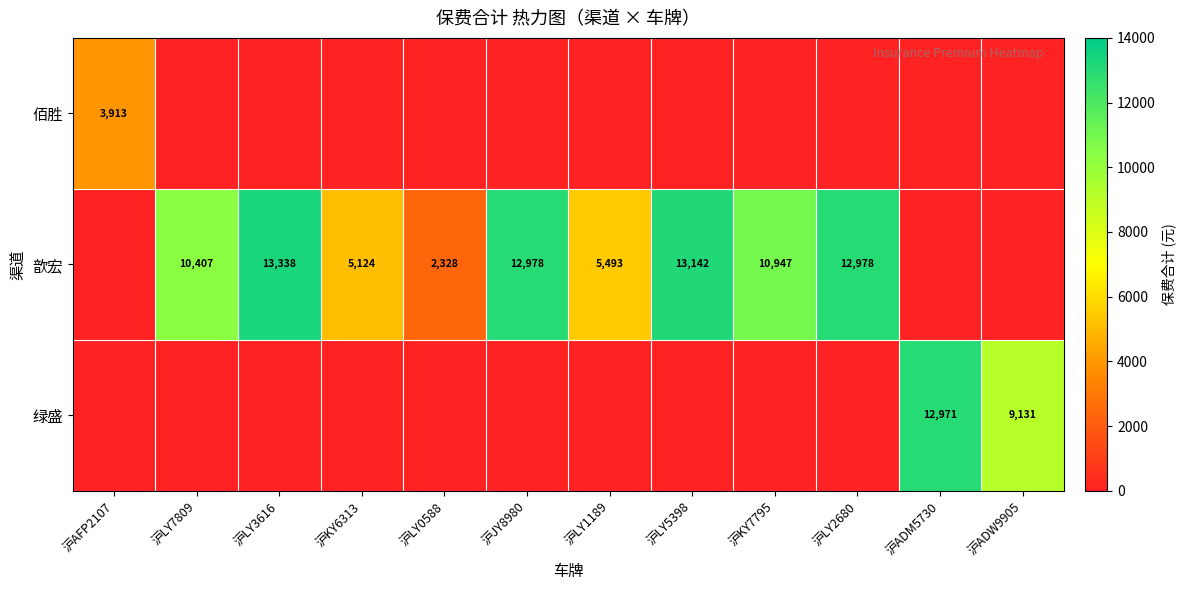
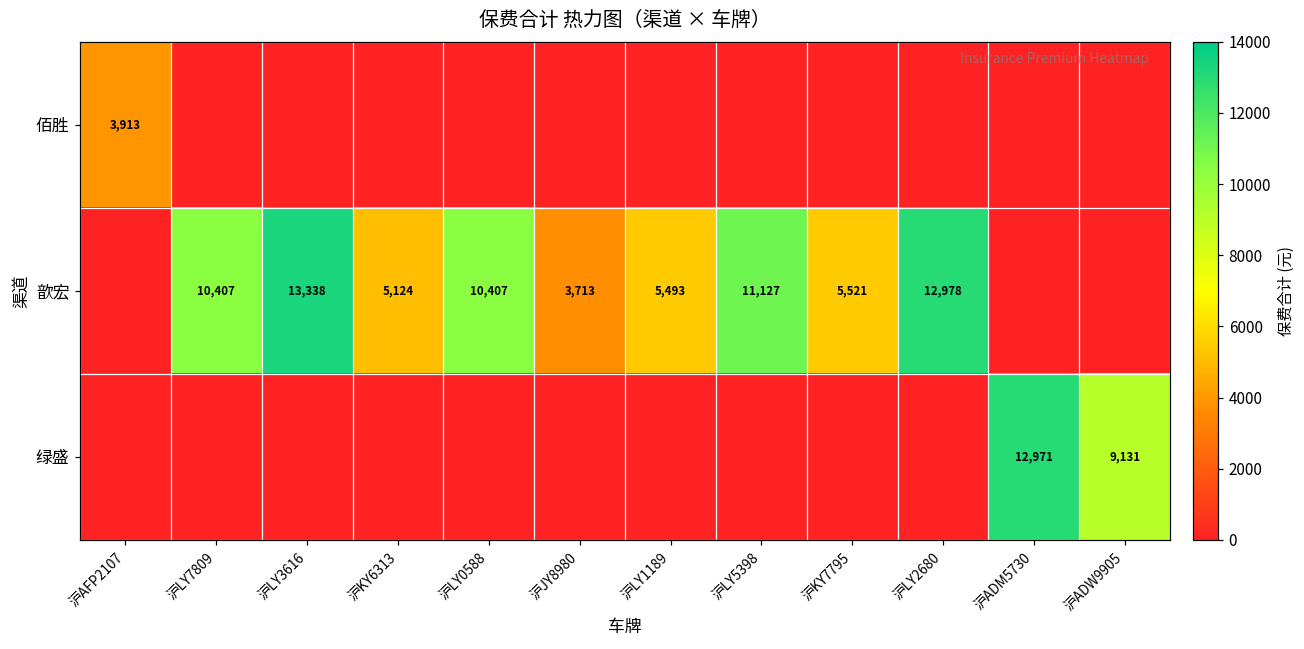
  {
    "佰胜": {
      "沪AFP2107": "3,913"
    },
    "歆宏": {
      "沪LY7809": "10,407",
      "沪LY3616": "13,338",
      "沪KY6313": "5,124",
-     "沪LY0588": "2,328",
-     "沪JY8980": "12,978",
+     "沪LY0588": "10,407",
+     "沪JY8980": "3,713",
      "沪LY1189": "5,493",
-     "沪LY5398": "13,142",
-     "沪KY7795": "10,947",
+     "沪LY5398": "11,127",
+     "沪KY7795": "5,521",
      "沪LY2680": "12,978"
    },
    "绿盛": {
      "沪ADM5730": "12,971",
      "沪ADW9905": "9,131"
    }
  }
